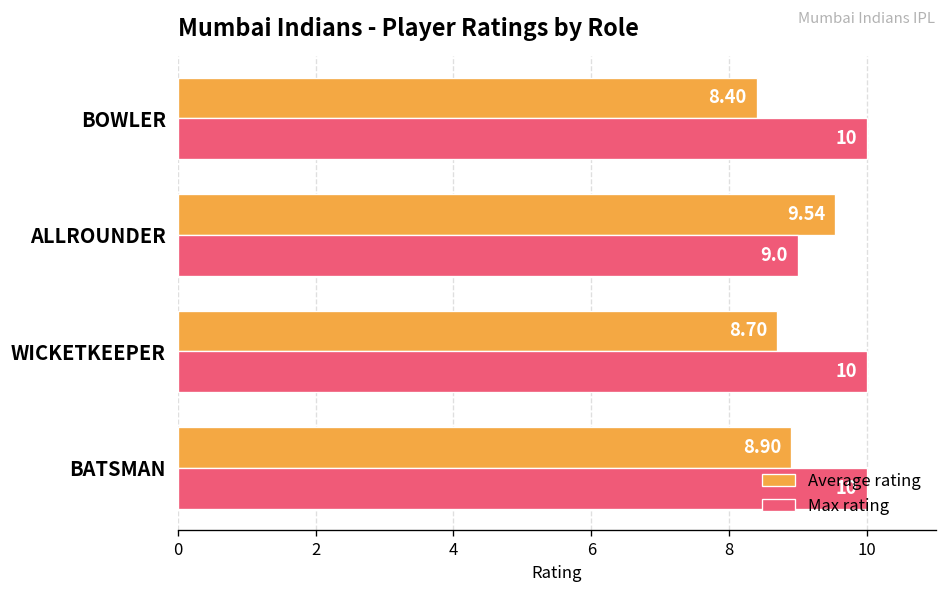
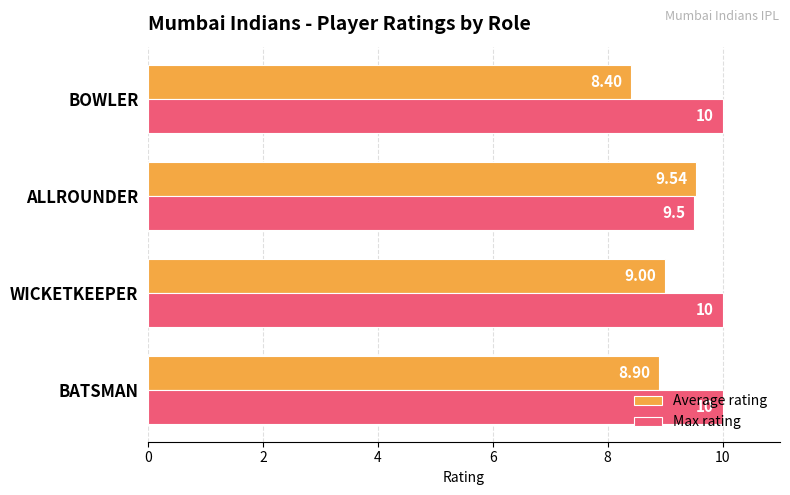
  {
    "Average rating": {
      "BOWLER": 8.40,
      "ALLROUNDER": 9.54,
-     "WICKETKEEPER": 8.70,
+     "WICKETKEEPER": 9.00,
      "BATSMAN": 8.90
    },
    "Max rating": {
      "BOWLER": 10,
-     "ALLROUNDER": 9.0,
+     "ALLROUNDER": 9.5,
      "WICKETKEEPER": 10,
      "BATSMAN": 10
    }
  }
